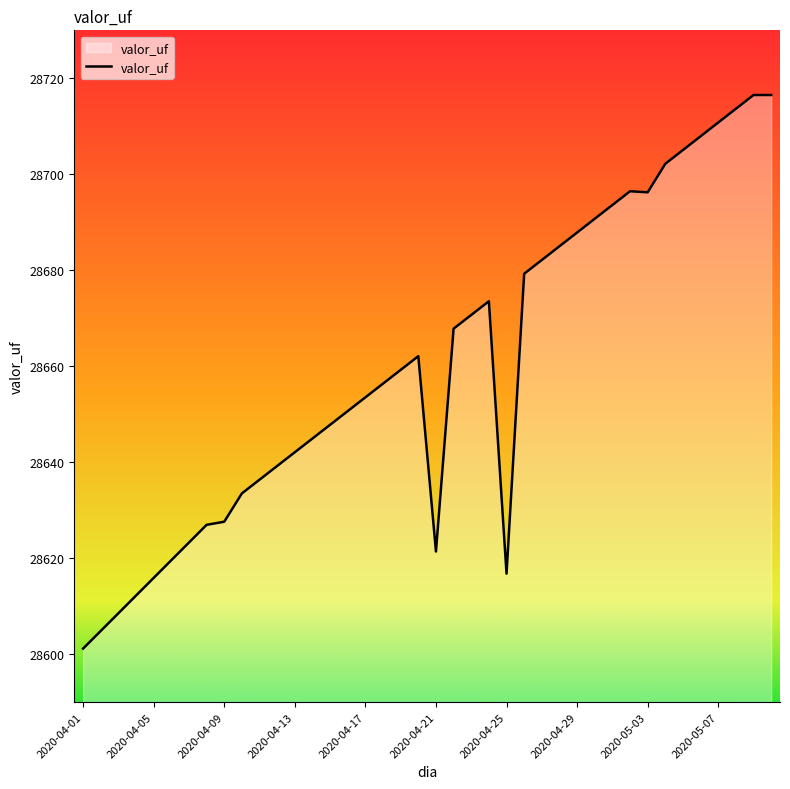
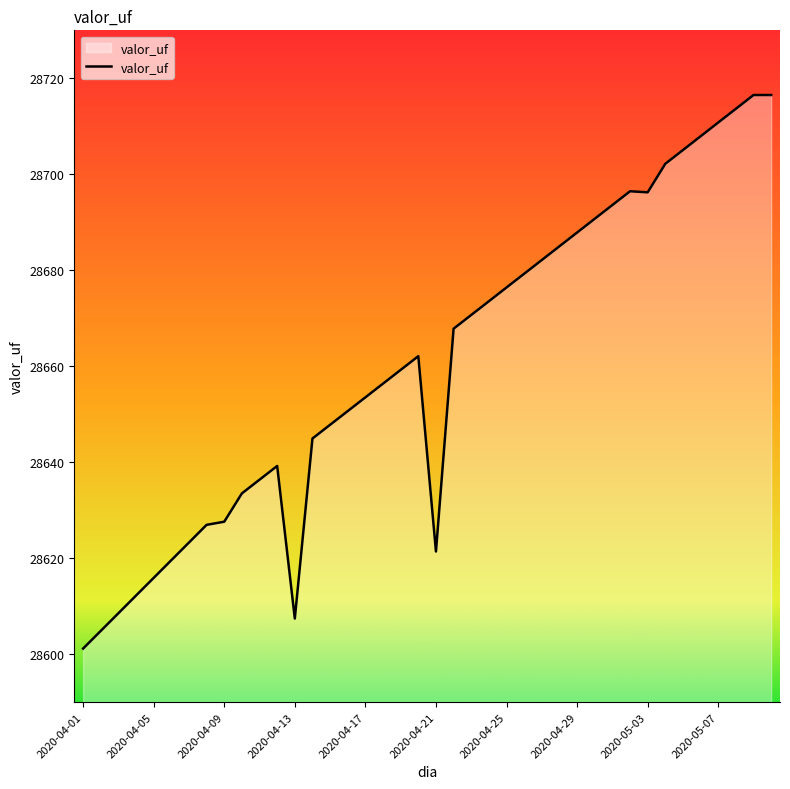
  {
    "2020-04-01": 28601,
    "2020-04-05": 28616,
    "2020-04-09": 28628,
-   "2020-04-13": 28642,
+   "2020-04-13": 28607,
    "2020-04-17": 28654,
    "2020-04-21": 28621,
-   "2020-04-25": 28617,
+   "2020-04-25": 28676,
    "2020-04-29": 28688,
    "2020-05-03": 28696,
    "2020-05-07": 28711
  }
